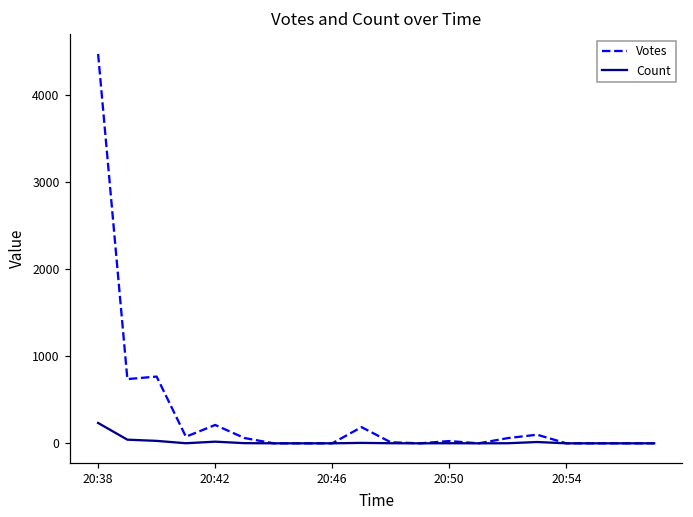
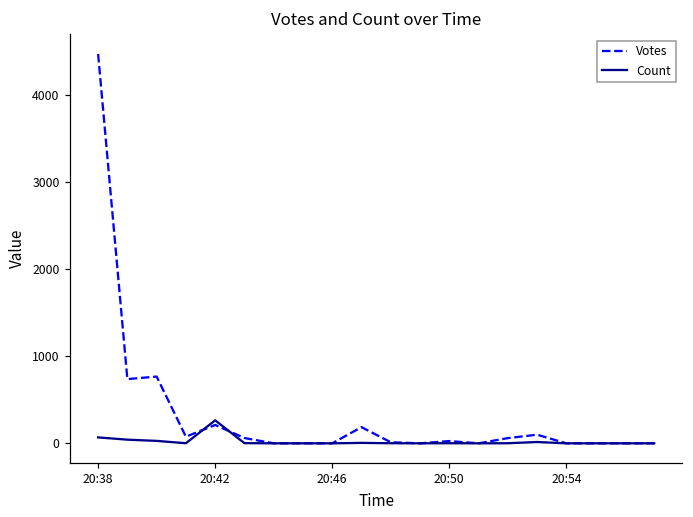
  {
    "Votes": {
      "20:38": 4500,
      "20:42": 200
    },
    "Count": {
-     "20:38": 200,
-     "20:42": 0
+     "20:38": 100,
+     "20:42": 300
    }
  }
